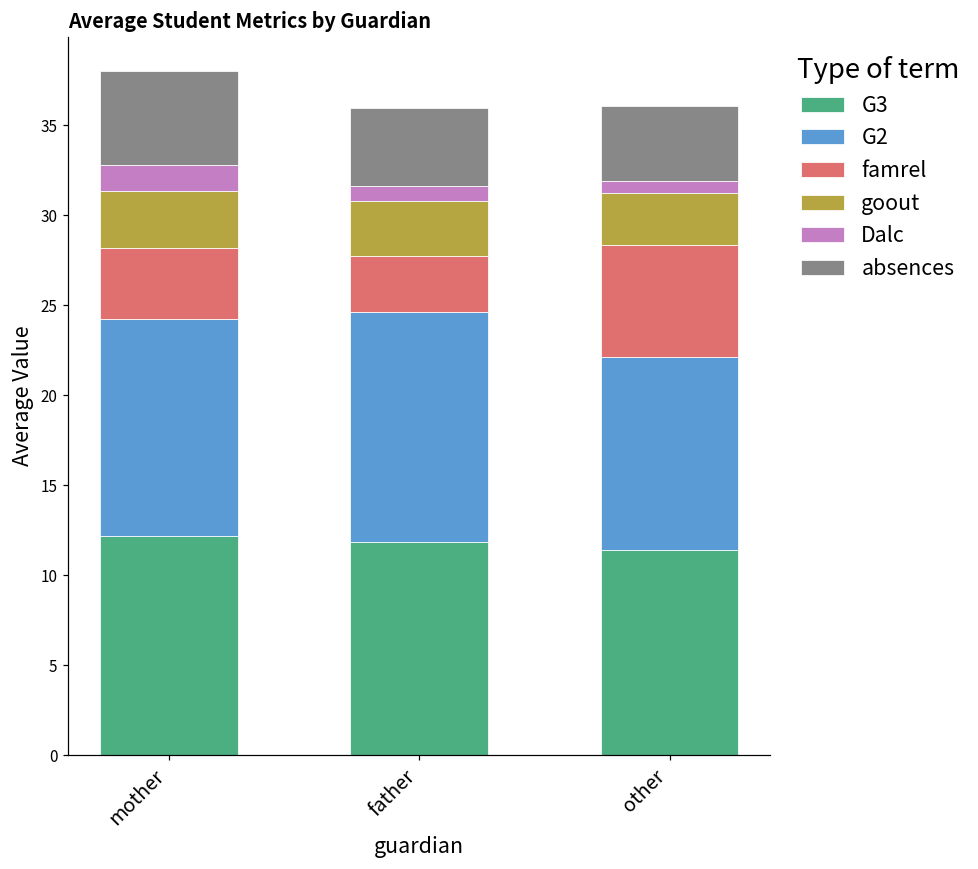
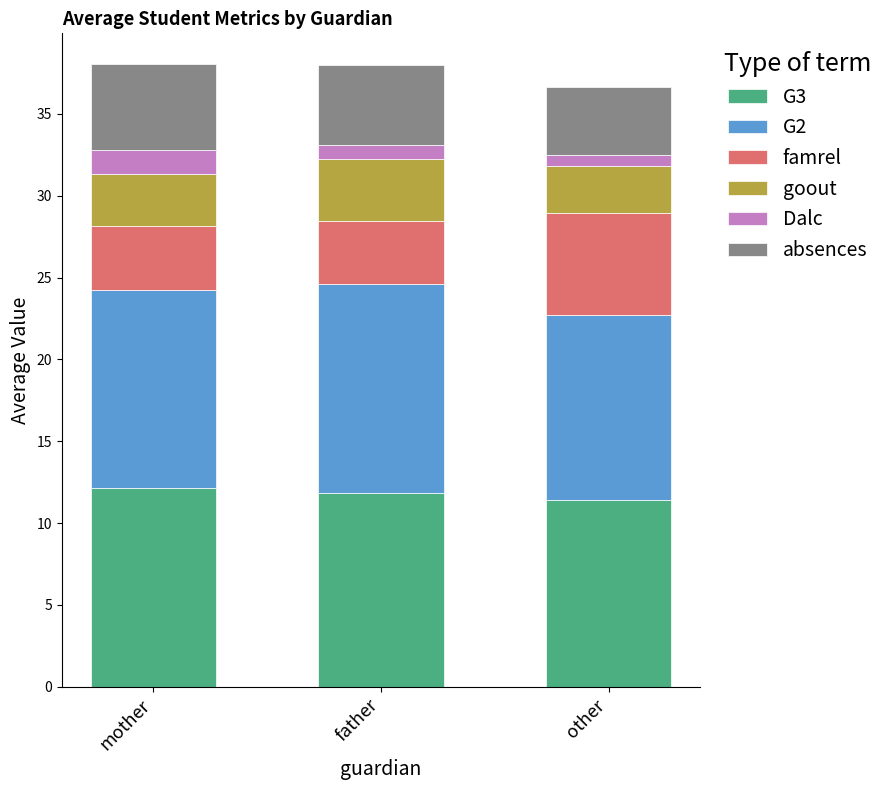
  {
    "G3": {
      "mother": 12.2,
      "father": 11.9,
      "other": 11.4
    },
    "G2": {
      "mother": 12.0,
      "father": 12.8,
-     "other": 10.7
+     "other": 11.3
    },
    "famrel": {
      "mother": 3.9,
-     "father": 3.1,
+     "father": 3.9,
      "other": 6.2
    },
    "goout": {
      "mother": 3.2,
-     "father": 3.1,
+     "father": 3.8,
      "other": 2.9
    },
    "Dalc": {
      "mother": 1.5,
      "father": 0.9,
      "other": 0.7
    },
    "absences": {
      "mother": 5.2,
-     "father": 4.3,
+     "father": 4.9,
      "other": 4.1
    }
  }
